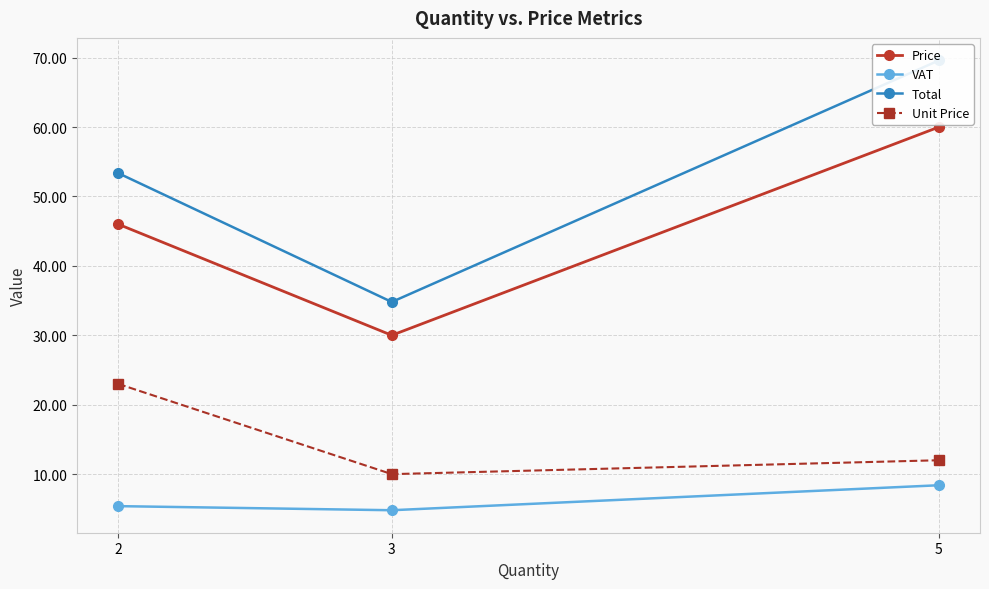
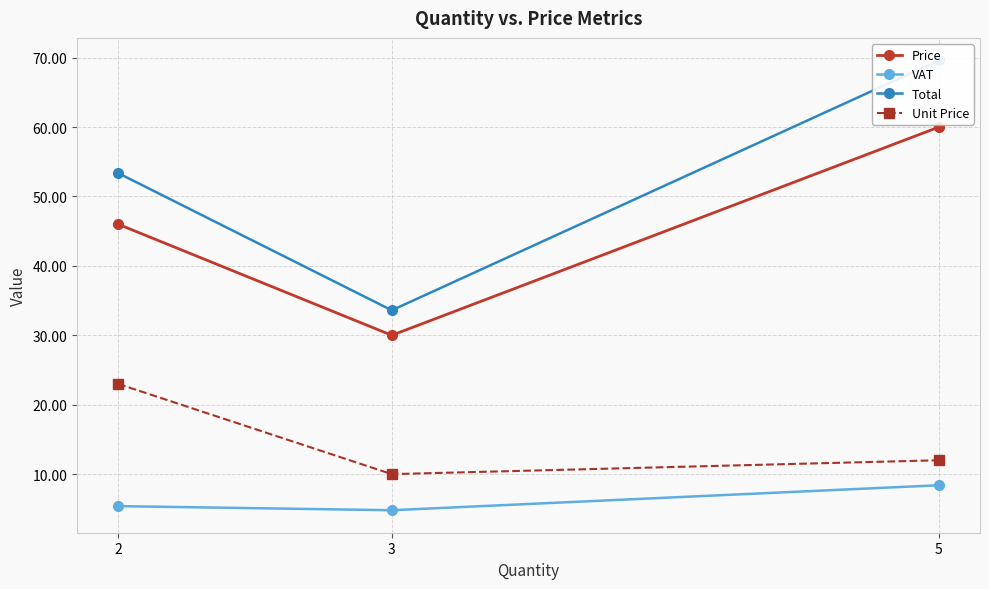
  {
    "VAT": {
      "2": 5,
      "3": 5,
      "5": 8
    },
    "Total": {
      "2": 53,
-     "3": 35
+     "3": 34
    }
  }
